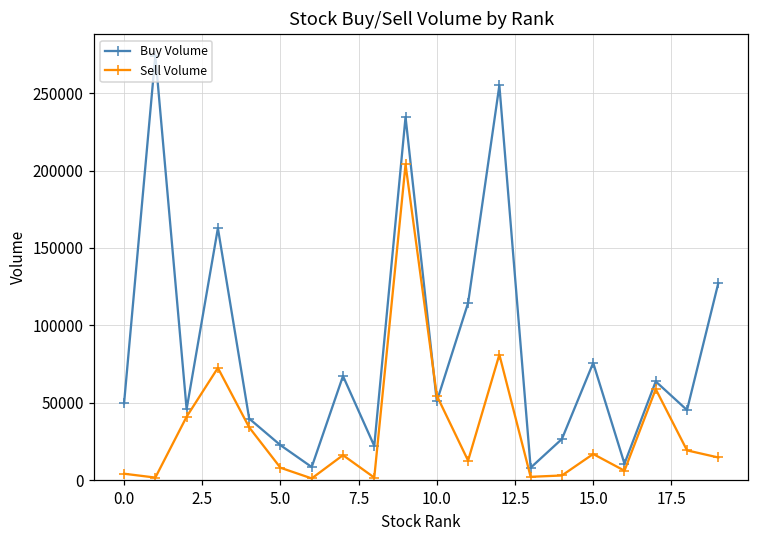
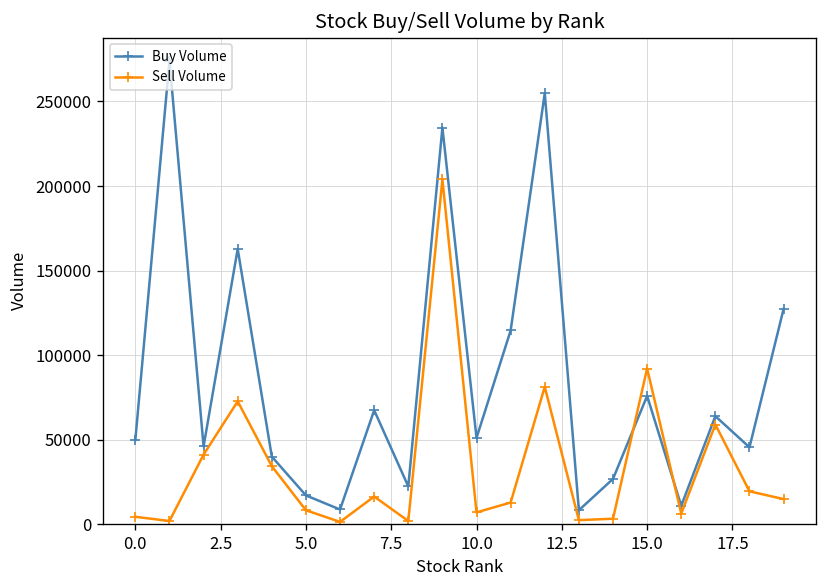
  {
    "Buy Volume": {
      "0.0": 50000,
-     "5.0": 23000,
+     "5.0": 17000,
      "10.0": 51000,
      "15.0": 76000
    },
    "Sell Volume": {
      "0.0": 4000,
      "5.0": 8000,
-     "10.0": 55000,
-     "15.0": 17000
+     "10.0": 7000,
+     "15.0": 92000
    }
  }
